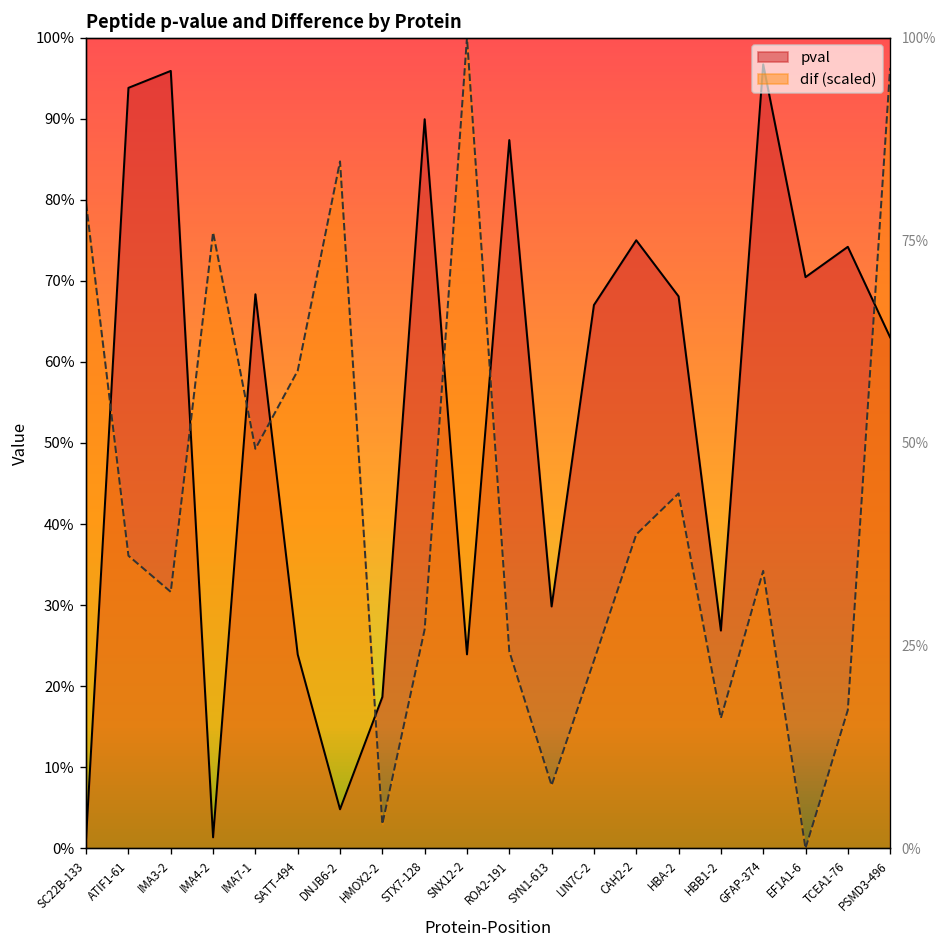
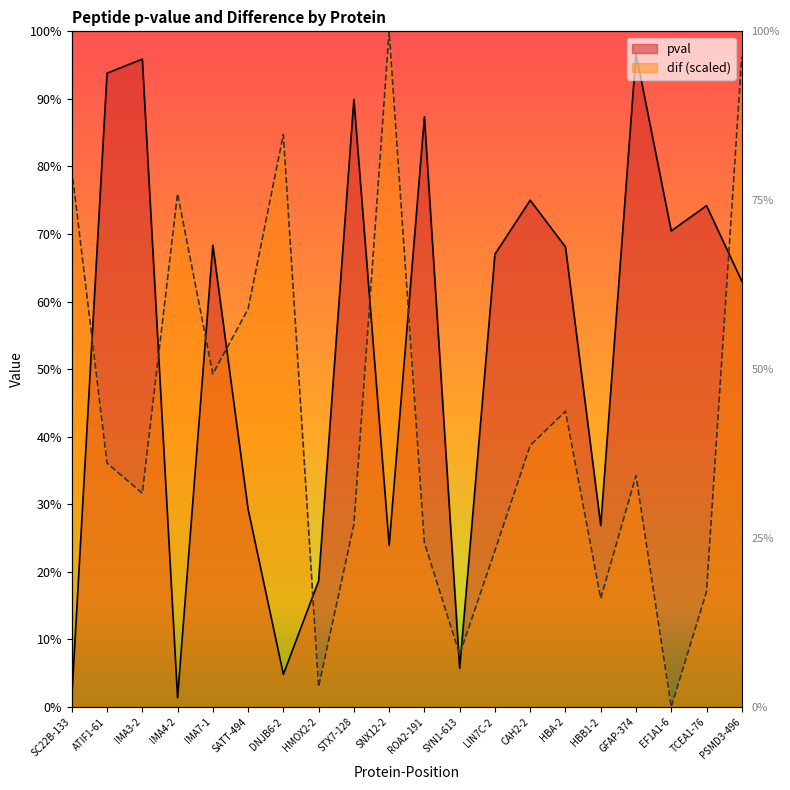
  {
    "pval": {
      "SC22B-133": "1%",
      "ATIF1-61": "94%",
      "IMA3-2": "96%",
      "IMA4-2": "1%",
      "IMA7-1": "68%",
-     "SATT-494": "24%",
+     "SATT-494": "29%",
      "DNJB6-2": "5%",
      "HMOX2-2": "19%",
      "STX7-128": "90%",
      "SNX12-2": "24%",
      "ROA2-191": "87%",
-     "SYN1-613": "30%",
+     "SYN1-613": "6%",
      "LIN7C-2": "67%",
      "CAH2-2": "75%",
      "HBA-2": "68%",
      "HBB1-2": "27%",
      "EF1A1-6": "70%",
      "TCEA1-76": "74%",
      "PSMD3-496": "63%"
    },
    "dif (scaled)": {
      "SC22B-133": "80%",
      "ATIF1-61": "36%",
      "IMA3-2": "32%",
      "IMA4-2": "76%",
      "IMA7-1": "49%",
      "SATT-494": "59%",
      "DNJB6-2": "85%",
      "HMOX2-2": "3%",
      "STX7-128": "27%",
      "SNX12-2": "100%",
      "ROA2-191": "24%",
      "SYN1-613": "8%",
      "LIN7C-2": "23%",
      "CAH2-2": "39%",
      "HBA-2": "44%",
      "HBB1-2": "16%",
      "GFAP-374": "34%",
      "EF1A1-6": "0%",
      "TCEA1-76": "17%",
      "PSMD3-496": "96%"
    }
  }
